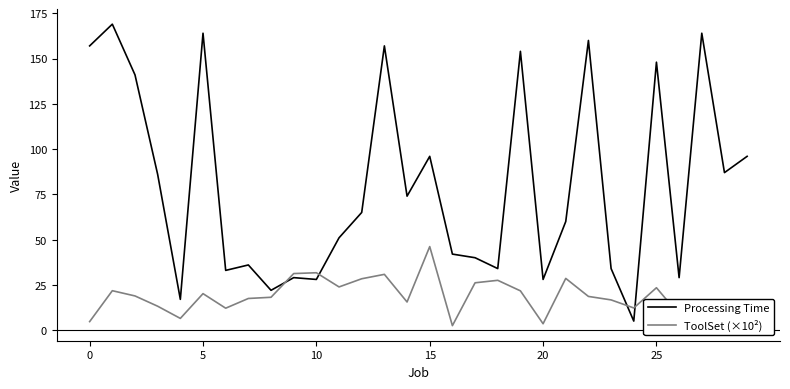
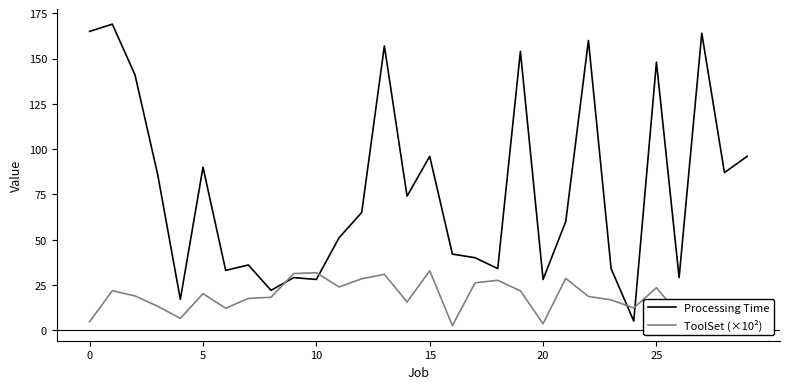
  {
    "Processing Time": {
-     "0": 157,
-     "5": 164,
+     "0": 165,
+     "5": 90,
      "10": 28,
      "15": 96,
      "20": 28,
      "25": 148
    },
    "ToolSet (×10²)": {
      "0": 5,
      "5": 20,
      "10": 32,
-     "15": 46,
+     "15": 33,
      "20": 4,
      "25": 23
    }
  }
